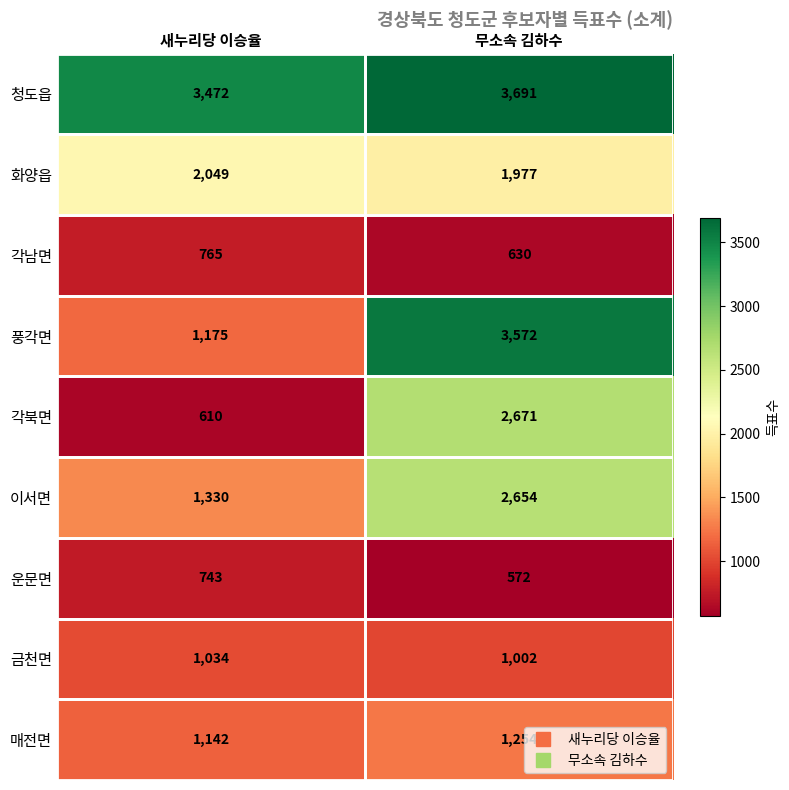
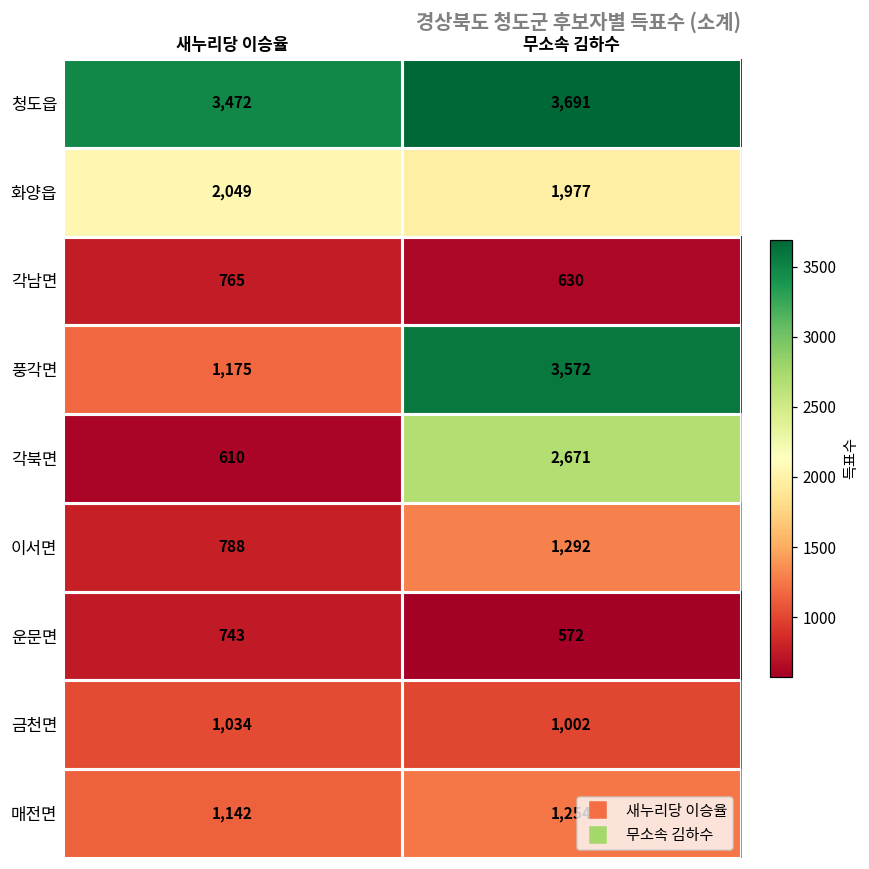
  {
    "청도읍": {
      "새누리당 이승율": "3,472",
      "무소속 김하수": "3,691"
    },
    "화양읍": {
      "새누리당 이승율": "2,049",
      "무소속 김하수": "1,977"
    },
    "각남면": {
      "새누리당 이승율": "765",
      "무소속 김하수": "630"
    },
    "풍각면": {
      "새누리당 이승율": "1,175",
      "무소속 김하수": "3,572"
    },
    "각북면": {
      "새누리당 이승율": "610",
      "무소속 김하수": "2,671"
    },
    "이서면": {
-     "새누리당 이승율": "1,330",
-     "무소속 김하수": "2,654"
+     "새누리당 이승율": "788",
+     "무소속 김하수": "1,292"
    },
    "운문면": {
      "새누리당 이승율": "743",
      "무소속 김하수": "572"
    },
    "금천면": {
      "새누리당 이승율": "1,034",
      "무소속 김하수": "1,002"
    },
    "매전면": {
      "새누리당 이승율": "1,142"
    }
  }
